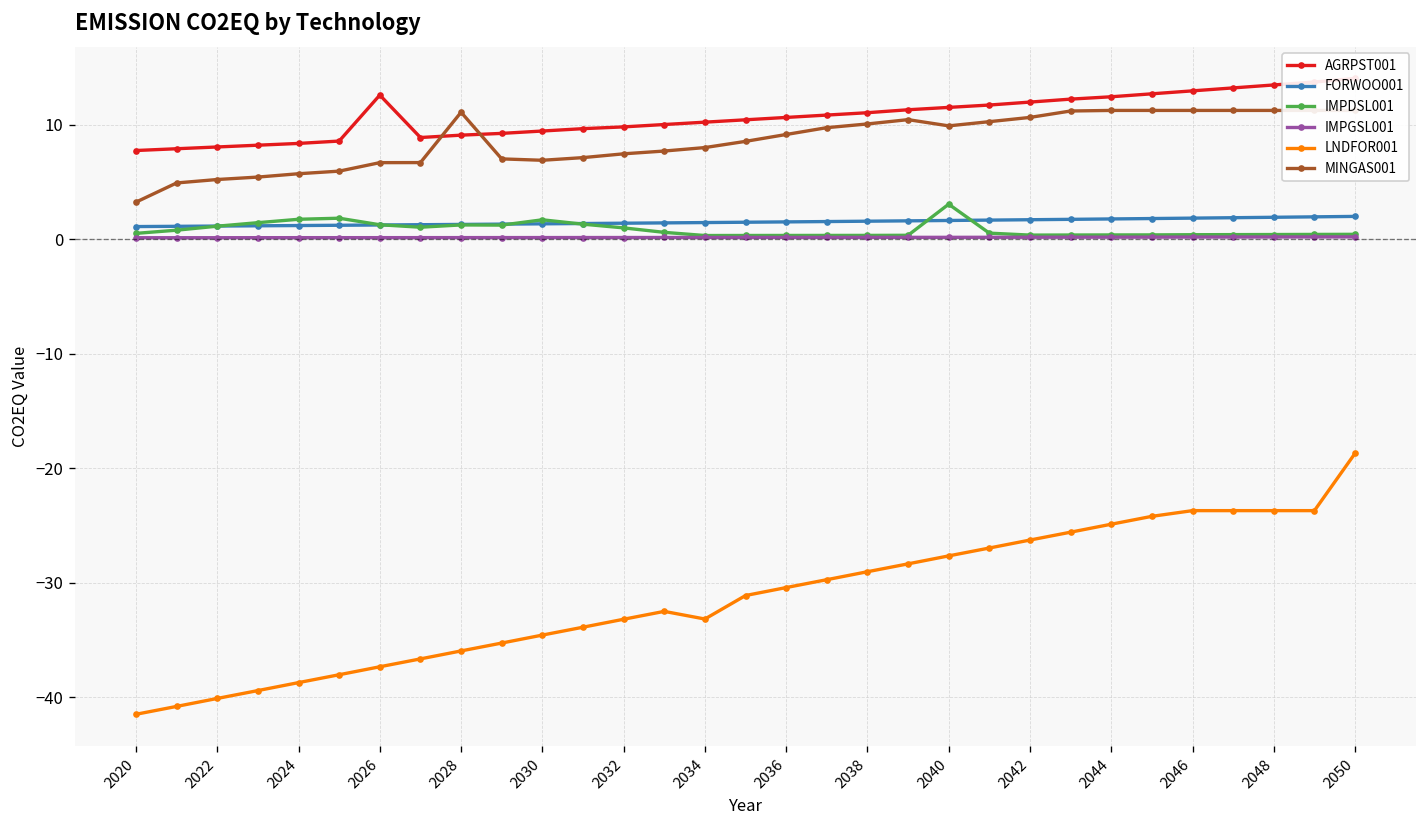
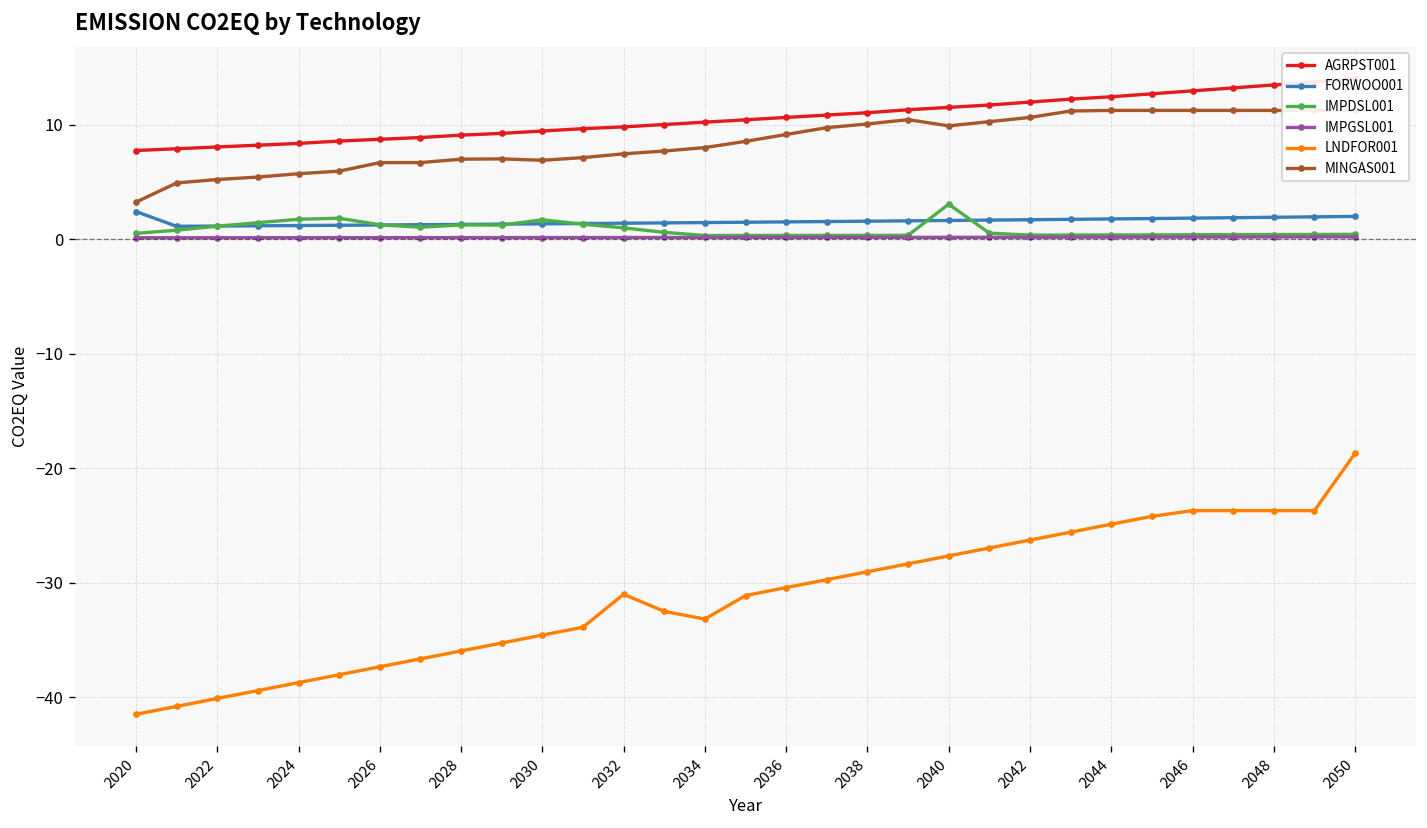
  {
    "AGRPST001": {
      "2020": 8,
      "2022": 8,
      "2024": 8,
-     "2026": 13,
+     "2026": 9,
      "2028": 9,
      "2030": 9,
      "2032": 10,
      "2034": 10,
      "2036": 11,
      "2038": 11,
      "2040": 11,
      "2042": 12,
      "2044": 12,
      "2046": 13,
      "2048": 13
    },
    "FORWOO001": {
-     "2020": 1,
+     "2020": 2,
      "2024": 1,
      "2030": 1,
      "2032": 1,
      "2034": 1,
      "2036": 2,
      "2038": 2,
      "2040": 2,
      "2042": 2,
      "2044": 2,
      "2046": 2,
      "2048": 2,
      "2050": 2
    },
    "IMPDSL001": {
      "2020": 1,
      "2024": 2,
      "2030": 2,
      "2032": 1,
      "2040": 3
    },
    "IMPGSL001": {
      "2020": 0,
      "2022": 0,
      "2024": 0,
      "2026": 0,
      "2028": 0,
      "2030": 0,
      "2032": 0,
      "2040": 0
    },
    "LNDFOR001": {
      "2020": -41,
      "2022": -40,
      "2024": -39,
      "2026": -37,
      "2028": -36,
      "2030": -35,
-     "2032": -33,
+     "2032": -31,
      "2034": -33,
      "2036": -30,
      "2038": -29,
      "2040": -28,
      "2042": -26,
      "2044": -25,
      "2046": -24,
      "2048": -24,
      "2050": -19
    },
    "MINGAS001": {
      "2020": 3,
      "2022": 5,
      "2024": 6,
      "2026": 7,
-     "2028": 11,
+     "2028": 7,
      "2030": 7,
      "2032": 7,
      "2034": 8,
      "2036": 9,
      "2038": 10,
      "2040": 10,
      "2042": 11,
      "2044": 11,
      "2046": 11,
      "2048": 11
    }
  }
